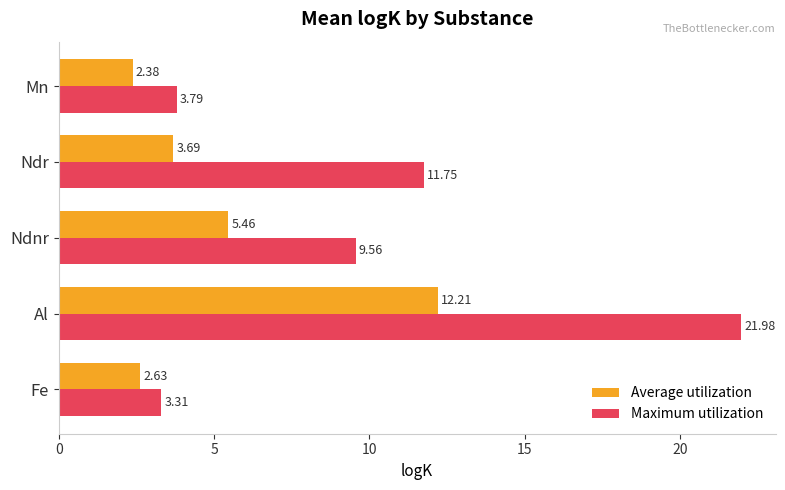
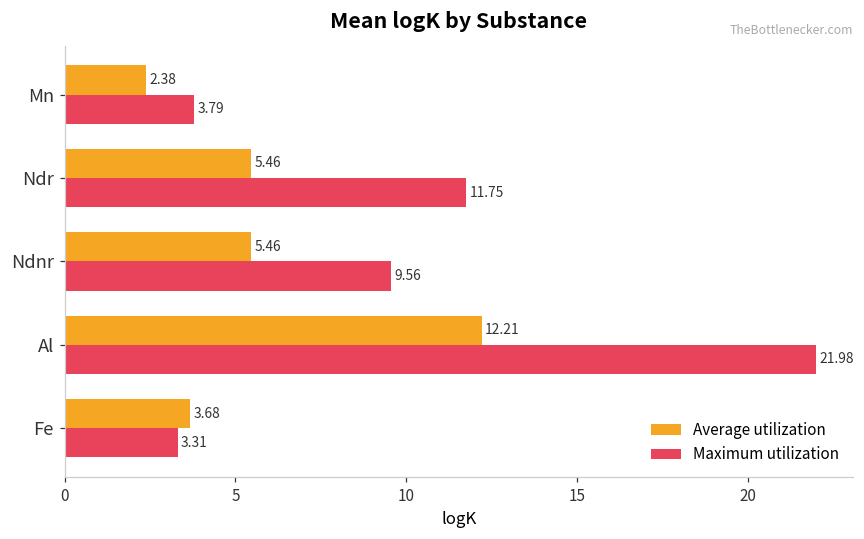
  {
    "Average utilization": {
      "Mn": 2.38,
-     "Ndr": 3.69,
+     "Ndr": 5.46,
      "Ndnr": 5.46,
      "Al": 12.21,
-     "Fe": 2.63
+     "Fe": 3.68
    },
    "Maximum utilization": {
      "Mn": 3.79,
      "Ndr": 11.75,
      "Ndnr": 9.56,
      "Al": 21.98,
      "Fe": 3.31
    }
  }
